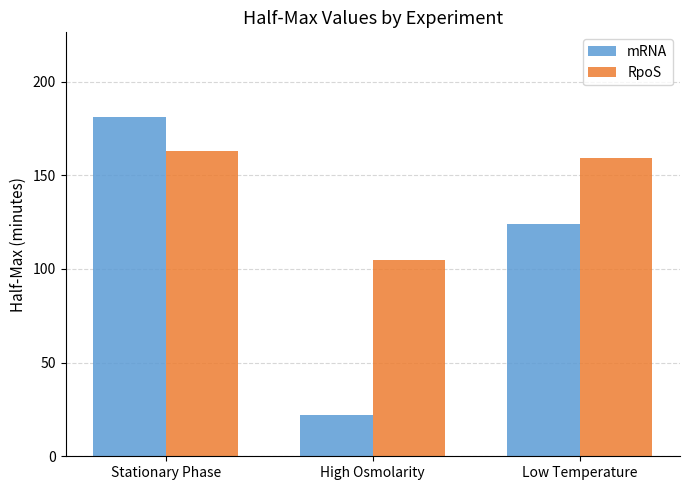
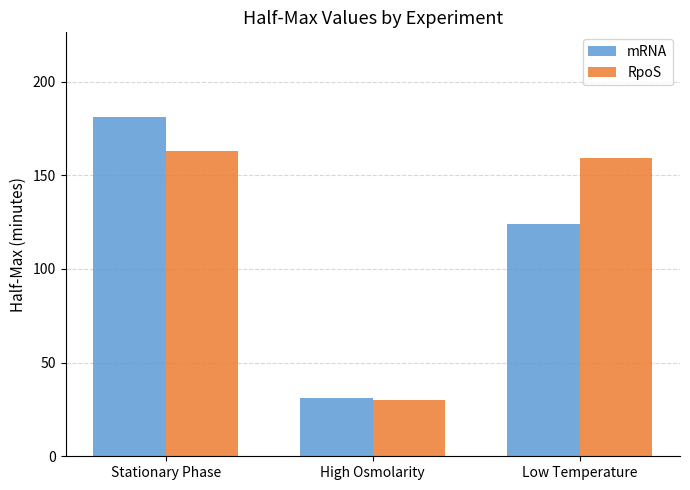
  {
    "mRNA": {
      "Stationary Phase": 181,
-     "High Osmolarity": 22,
+     "High Osmolarity": 31,
      "Low Temperature": 124
    },
    "RpoS": {
      "Stationary Phase": 163,
-     "High Osmolarity": 105,
+     "High Osmolarity": 30,
      "Low Temperature": 159
    }
  }
